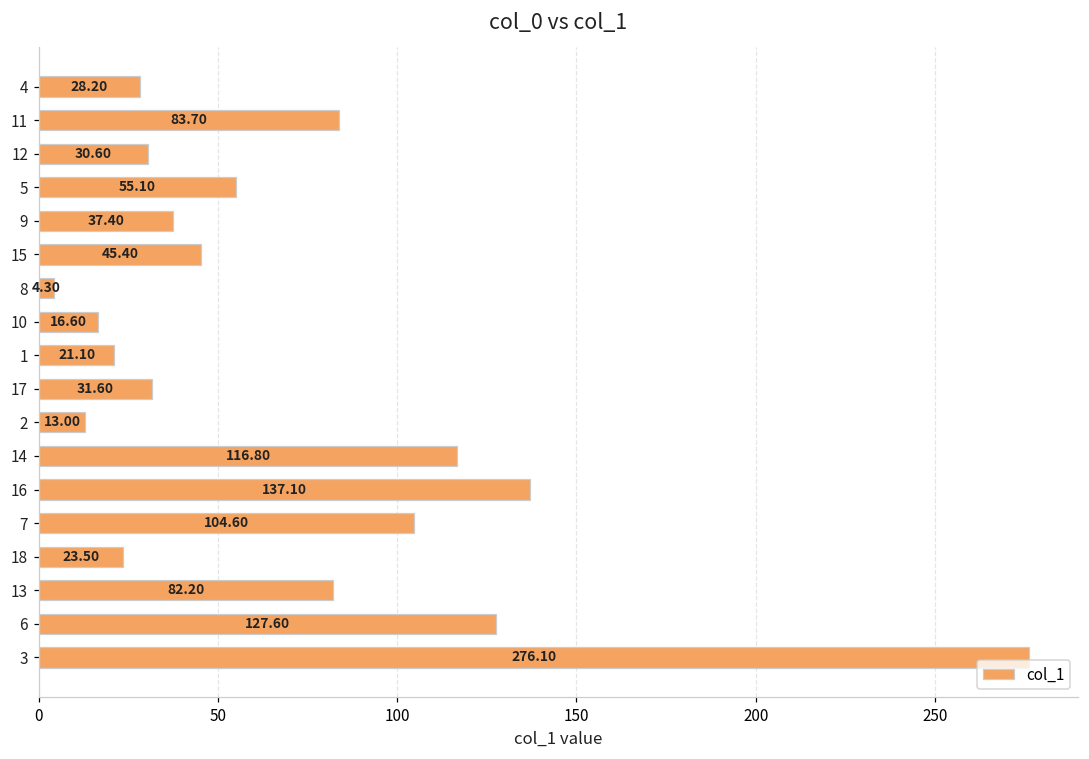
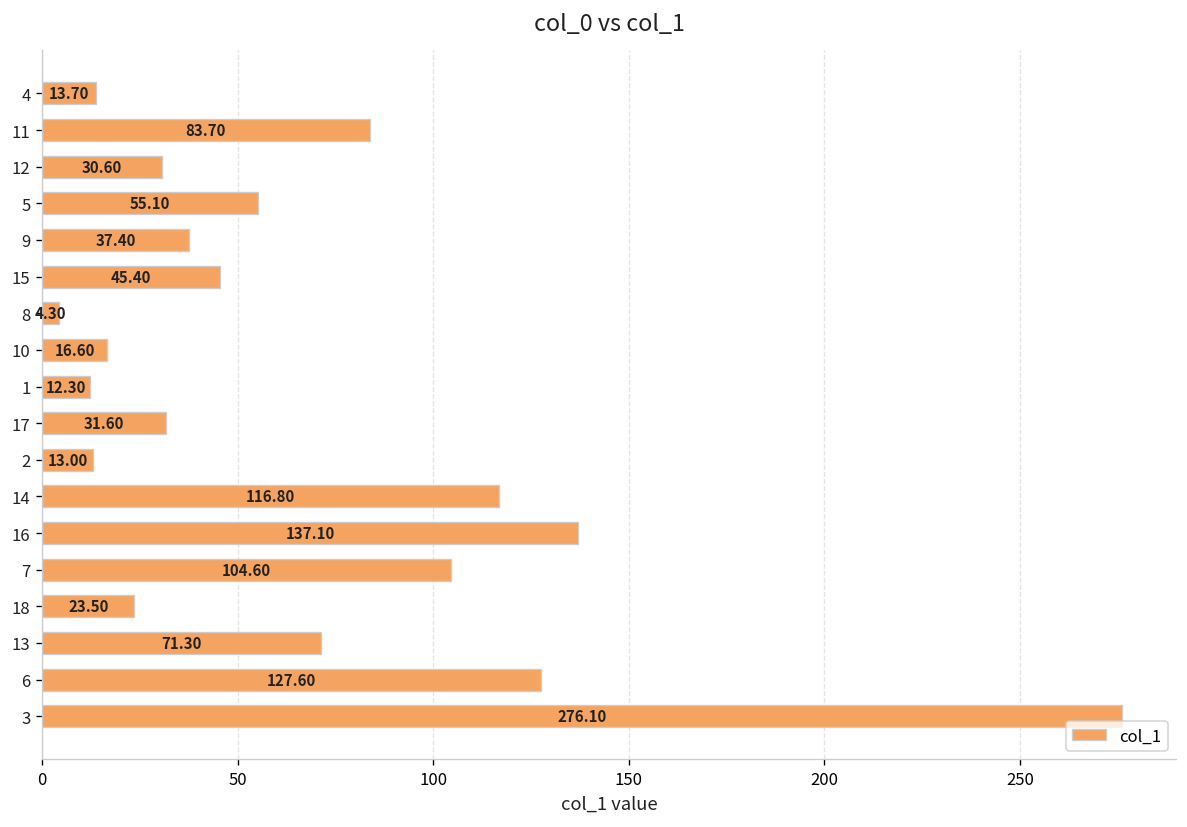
  {
-   "4": 28.20,
+   "4": 13.70,
    "11": 83.70,
    "12": 30.60,
    "5": 55.10,
    "9": 37.40,
    "15": 45.40,
    "8": 4.30,
    "10": 16.60,
-   "1": 21.10,
+   "1": 12.30,
    "17": 31.60,
    "2": 13.00,
    "14": 116.80,
    "16": 137.10,
    "7": 104.60,
    "18": 23.50,
-   "13": 82.20,
+   "13": 71.30,
    "6": 127.60,
    "3": 276.10
  }
